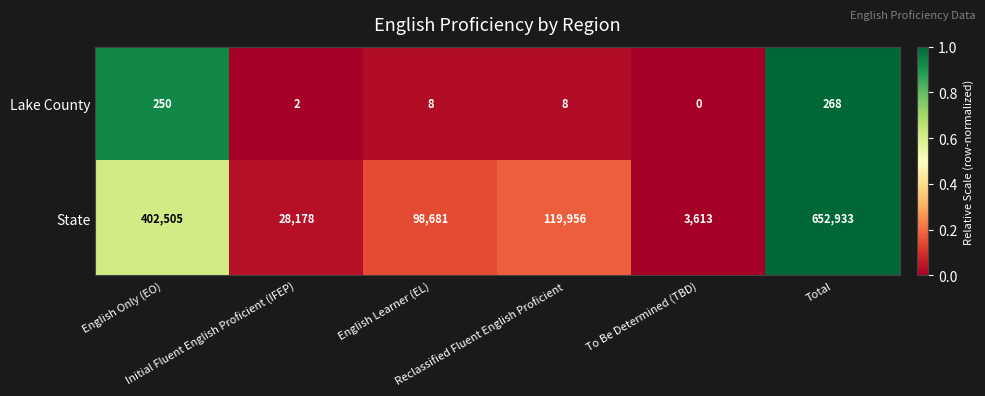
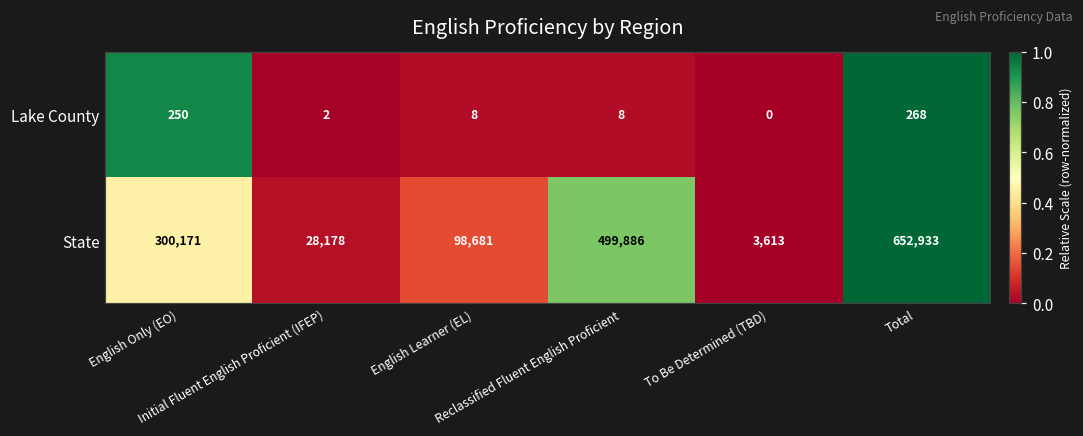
  {
    "Lake County": {
      "English Only (EO)": "250",
      "Initial Fluent English Proficient (IFEP)": "2",
      "English Learner (EL)": "8",
      "Reclassified Fluent English Proficient": "8",
      "To Be Determined (TBD)": "0",
      "Total": "268"
    },
    "State": {
-     "English Only (EO)": "402,505",
+     "English Only (EO)": "300,171",
      "Initial Fluent English Proficient (IFEP)": "28,178",
      "English Learner (EL)": "98,681",
-     "Reclassified Fluent English Proficient": "119,956",
+     "Reclassified Fluent English Proficient": "499,886",
      "To Be Determined (TBD)": "3,613",
      "Total": "652,933"
    }
  }
